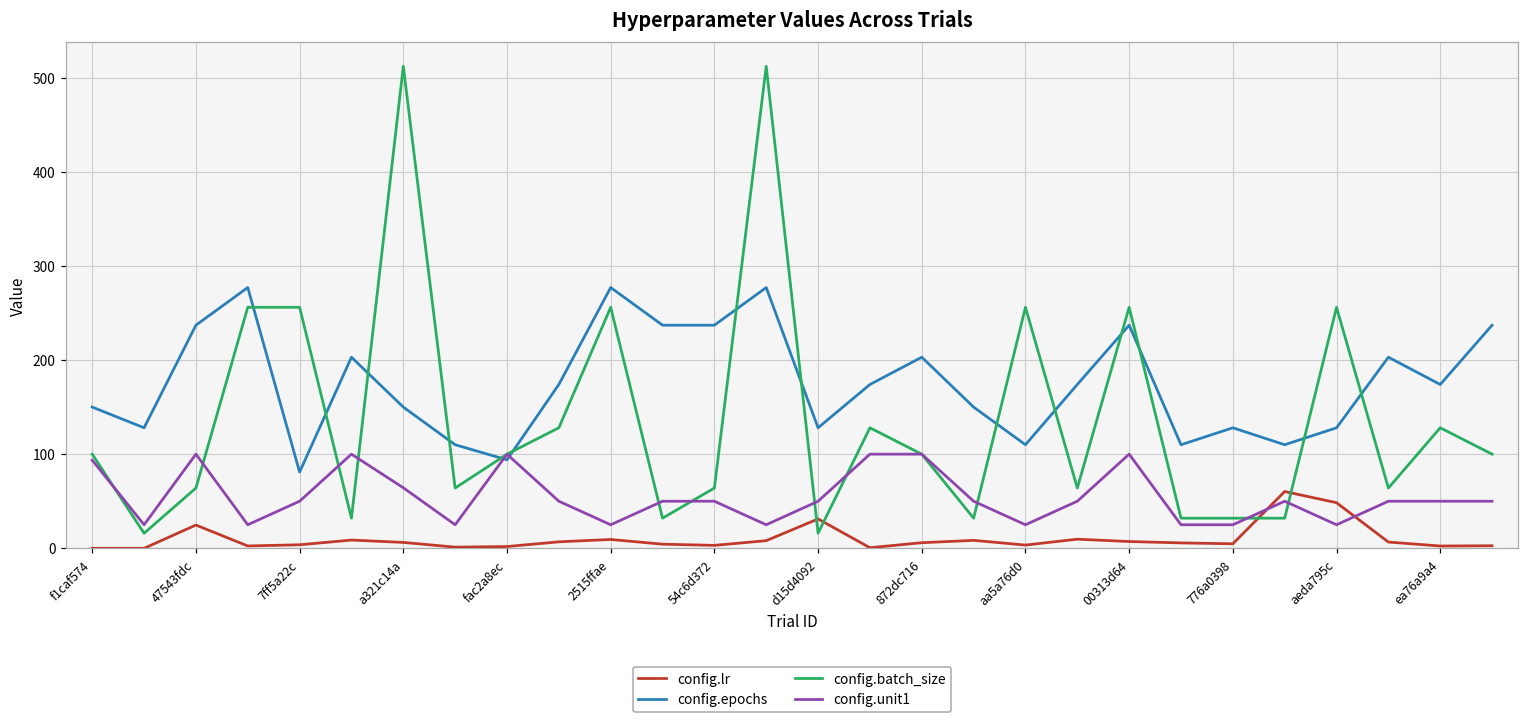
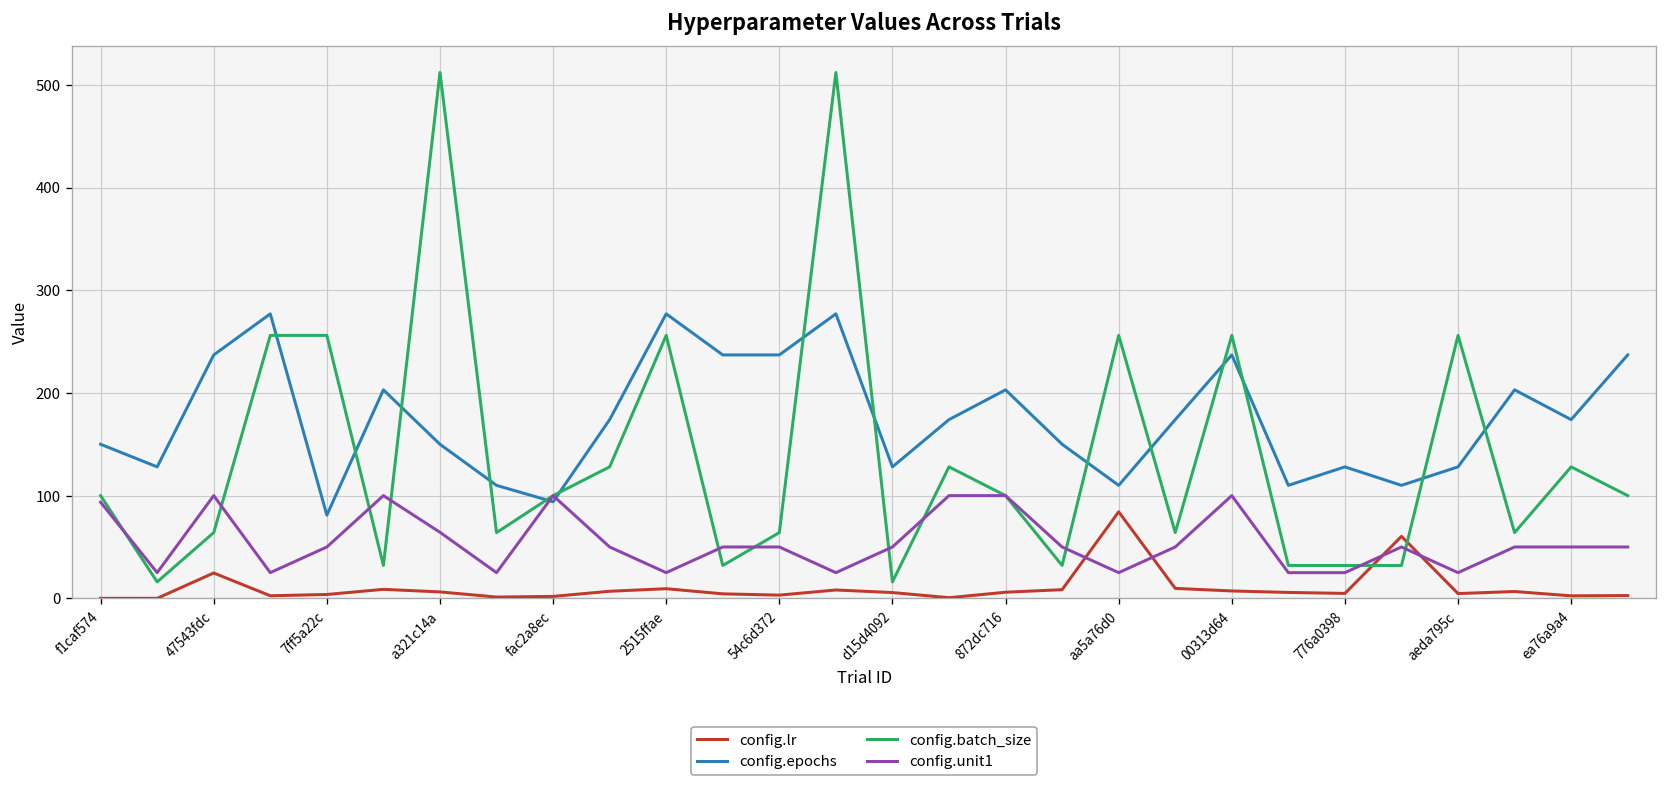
  {
    "config.lr": {
      "f1caf574": 0,
      "47543fdc": 20,
      "7ff5a22c": 0,
      "a321c14a": 10,
      "fac2a8ec": 0,
      "2515ffae": 10,
      "54c6d372": 0,
-     "d15d4092": 30,
+     "d15d4092": 10,
      "872dc716": 10,
-     "aa5a76d0": 0,
+     "aa5a76d0": 80,
      "00313d64": 10,
      "776a0398": 0,
-     "aeda795c": 50,
+     "aeda795c": 0,
      "ea76a9a4": 0
    },
    "config.epochs": {
      "f1caf574": 150,
      "47543fdc": 240,
      "7ff5a22c": 80,
      "a321c14a": 150,
      "fac2a8ec": 90,
      "2515ffae": 280,
      "54c6d372": 240,
      "d15d4092": 130,
      "872dc716": 200,
      "aa5a76d0": 110,
      "00313d64": 240,
      "776a0398": 130,
      "aeda795c": 130,
      "ea76a9a4": 170
    },
    "config.batch_size": {
      "f1caf574": 100,
      "47543fdc": 60,
      "7ff5a22c": 260,
      "a321c14a": 510,
      "2515ffae": 260,
      "54c6d372": 60,
      "d15d4092": 20,
      "aa5a76d0": 260,
      "00313d64": 260,
      "776a0398": 30,
      "aeda795c": 260,
      "ea76a9a4": 130
    },
    "config.unit1": {
      "f1caf574": 90,
      "47543fdc": 100,
      "7ff5a22c": 50,
      "a321c14a": 60,
      "2515ffae": 30,
      "54c6d372": 50,
      "d15d4092": 50,
      "aa5a76d0": 30,
      "00313d64": 100,
      "776a0398": 30,
      "aeda795c": 30,
      "ea76a9a4": 50
    }
  }
